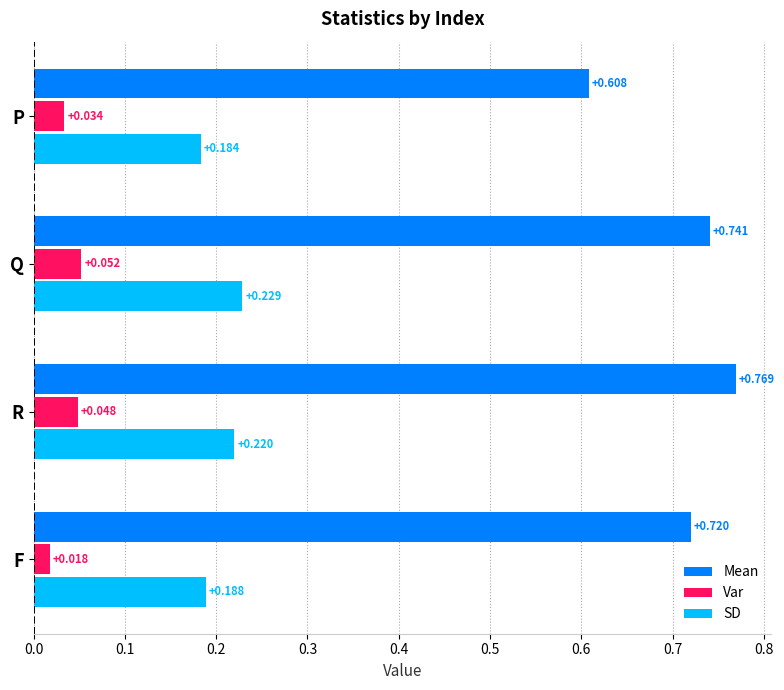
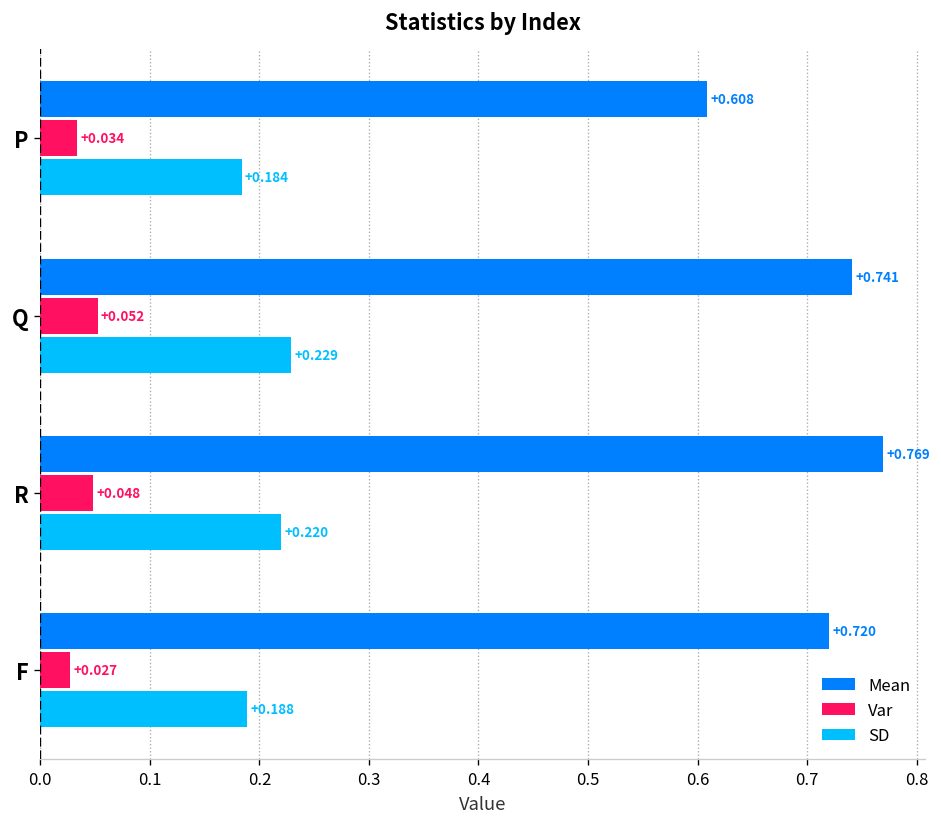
  {
    "Mean": {
      "P": "+0.608",
      "Q": "+0.741",
      "R": "+0.769",
      "F": "+0.720"
    },
    "Var": {
      "P": "+0.034",
      "Q": "+0.052",
      "R": "+0.048",
-     "F": "+0.018"
+     "F": "+0.027"
    },
    "SD": {
      "P": "+0.184",
      "Q": "+0.229",
      "R": "+0.220",
      "F": "+0.188"
    }
  }
